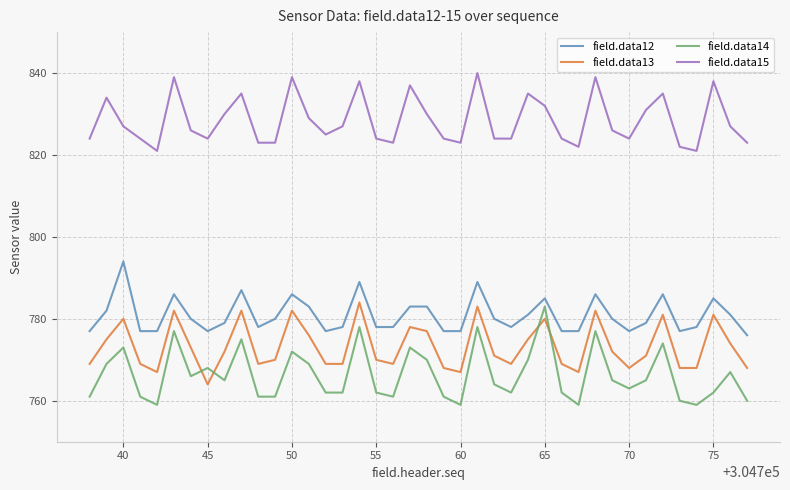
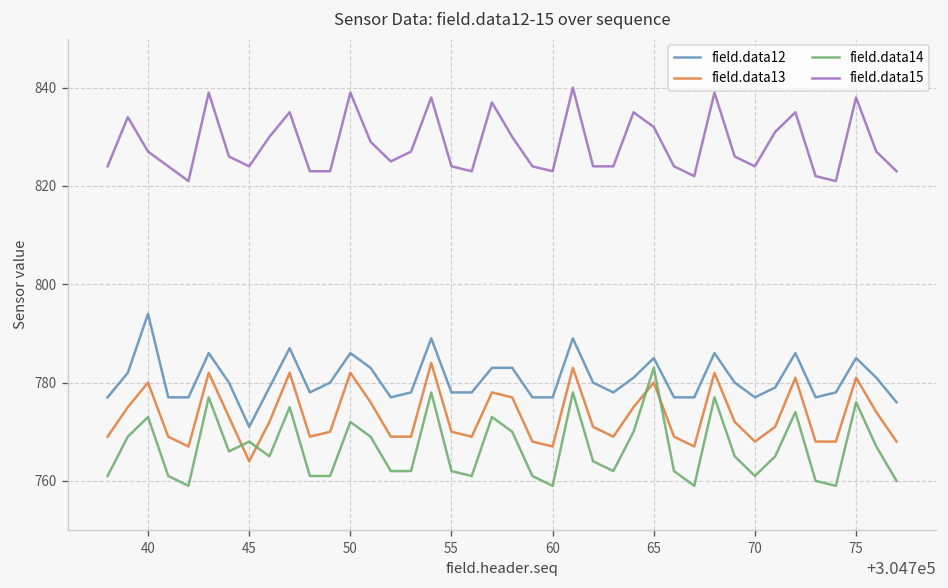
  {
    "field.data12": {
      "40": 794,
-     "45": 777,
+     "45": 771,
      "50": 786,
      "55": 778,
      "60": 777,
      "65": 785,
      "70": 777,
      "75": 785
    },
    "field.data13": {
      "40": 780,
      "45": 764,
      "50": 782,
      "55": 770,
      "60": 767,
      "65": 780,
      "70": 768,
      "75": 781
    },
    "field.data14": {
      "40": 773,
      "45": 768,
      "50": 772,
      "55": 762,
      "60": 759,
      "65": 783,
-     "70": 763,
-     "75": 762
+     "70": 761,
+     "75": 776
    },
    "field.data15": {
      "40": 827,
      "45": 824,
      "50": 839,
      "55": 824,
      "60": 823,
      "65": 832,
      "70": 824,
      "75": 838
    }
  }
